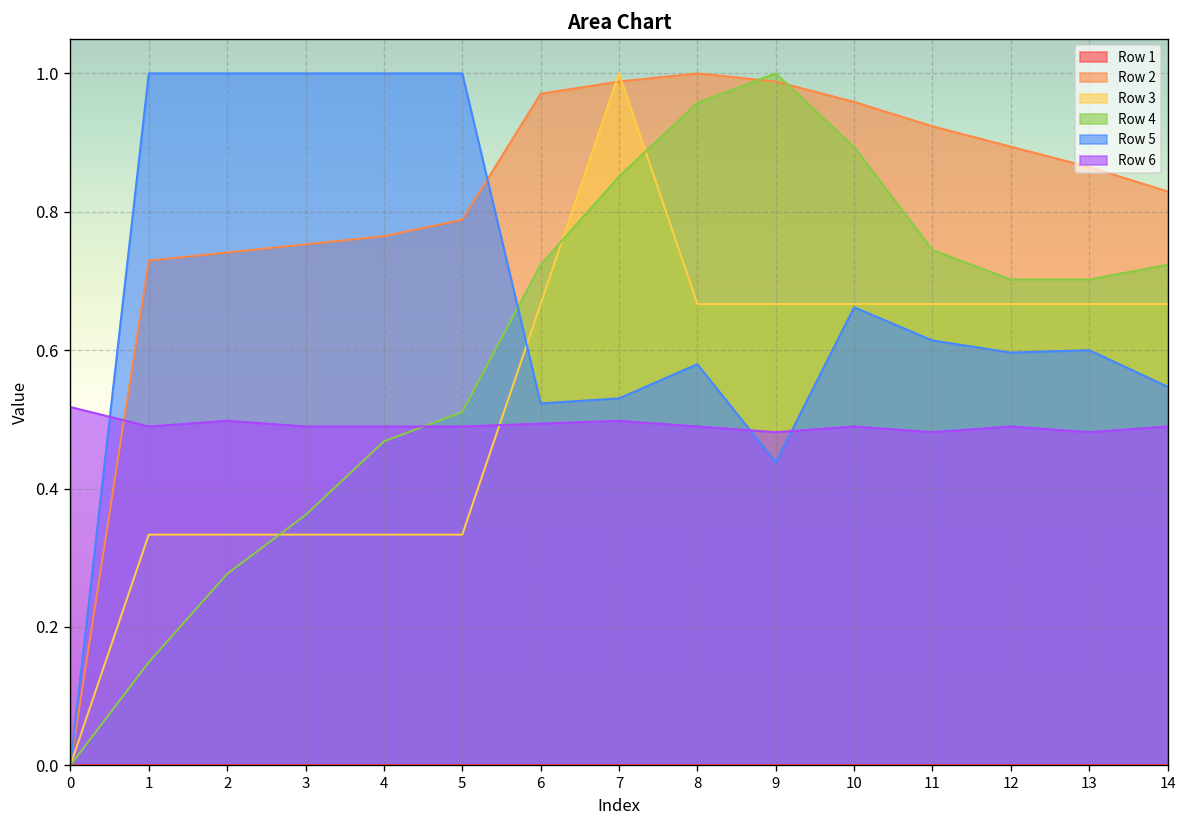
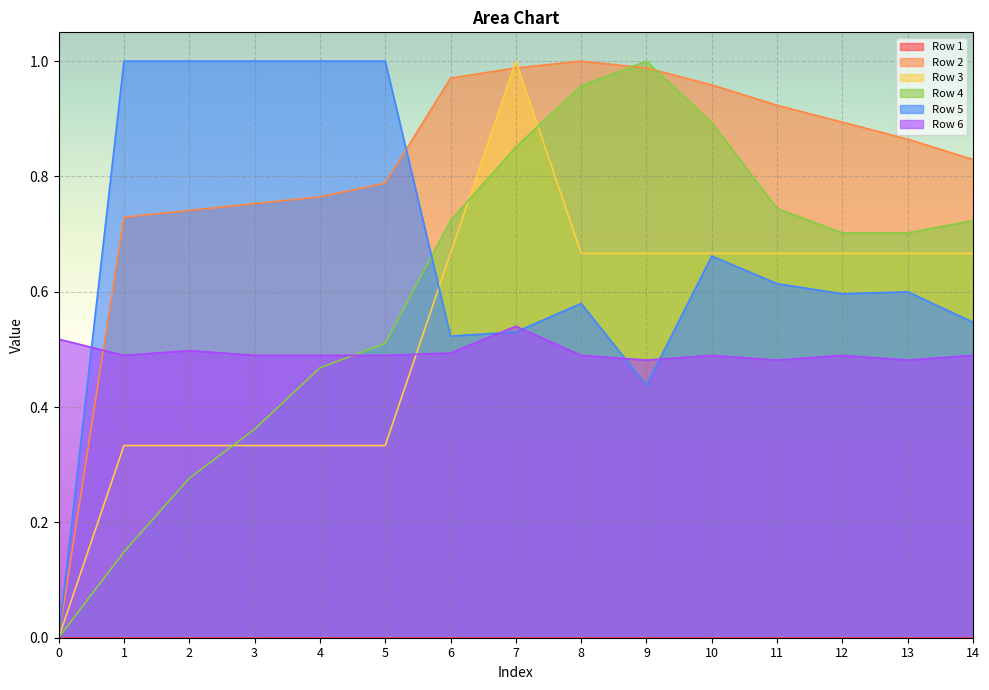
  {
    "Row 1": {
      "1": 0.00,
      "2": 0.00,
      "3": 0.00,
      "4": 0.00,
      "5": 0.00,
      "6": 0.00,
      "7": 0.00,
      "8": 0.00,
      "9": 0.00,
      "10": 0.00,
      "11": 0.00,
      "12": 0.00,
      "13": 0.00,
      "14": 0.00
    },
    "Row 2": {
      "1": 0.73,
      "2": 0.74,
      "3": 0.75,
      "4": 0.76,
      "5": 0.79,
      "6": 0.97,
      "7": 0.99,
      "8": 1.00,
      "9": 0.99,
      "10": 0.96,
      "11": 0.92,
      "12": 0.89,
      "13": 0.86,
      "14": 0.83
    },
    "Row 3": {
      "1": 0.33,
      "2": 0.33,
      "3": 0.33,
      "4": 0.33,
      "5": 0.33,
      "6": 0.67,
      "7": 1.00,
      "8": 0.67,
      "9": 0.67,
      "10": 0.67,
      "11": 0.67,
      "12": 0.67,
      "13": 0.67,
      "14": 0.67
    },
    "Row 4": {
      "1": 0.15,
      "2": 0.28,
      "3": 0.36,
      "4": 0.47,
      "5": 0.51,
      "6": 0.72,
      "7": 0.85,
      "8": 0.96,
      "9": 1.00,
      "10": 0.89,
      "11": 0.74,
      "12": 0.70,
      "13": 0.70,
      "14": 0.72
    },
    "Row 5": {
      "1": 1.00,
      "2": 1.00,
      "3": 1.00,
      "4": 1.00,
      "5": 1.00,
      "6": 0.52,
      "7": 0.53,
      "8": 0.58,
      "9": 0.44,
      "10": 0.66,
      "11": 0.61,
      "12": 0.60,
      "13": 0.60,
      "14": 0.55
    },
    "Row 6": {
      "0": 0.52,
      "1": 0.49,
      "2": 0.50,
      "3": 0.49,
      "4": 0.49,
      "5": 0.49,
      "6": 0.49,
-     "7": 0.50,
+     "7": 0.54,
      "8": 0.49,
      "9": 0.48,
      "10": 0.49,
      "11": 0.48,
      "12": 0.49,
      "13": 0.48,
      "14": 0.49
    }
  }
